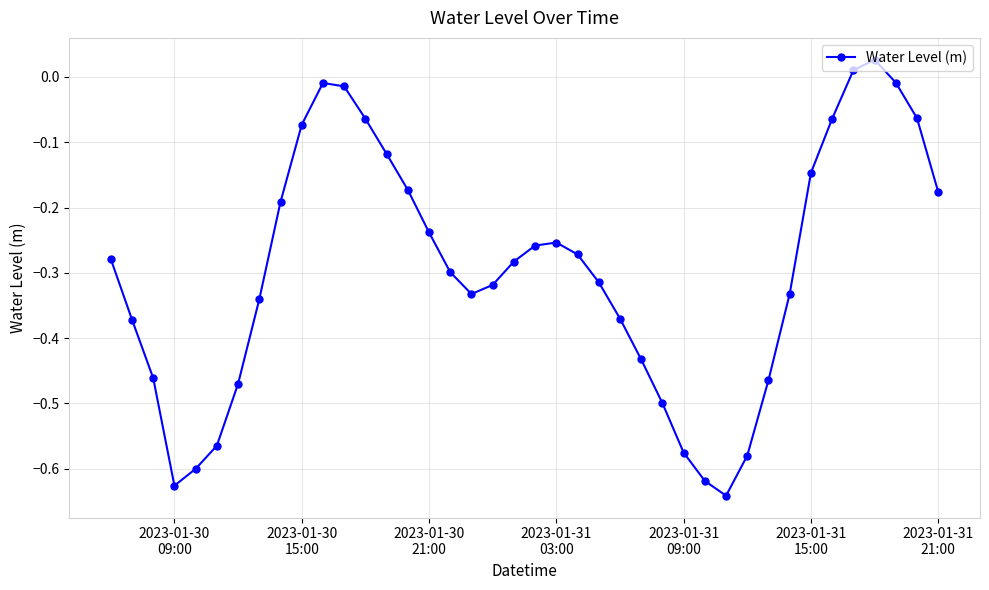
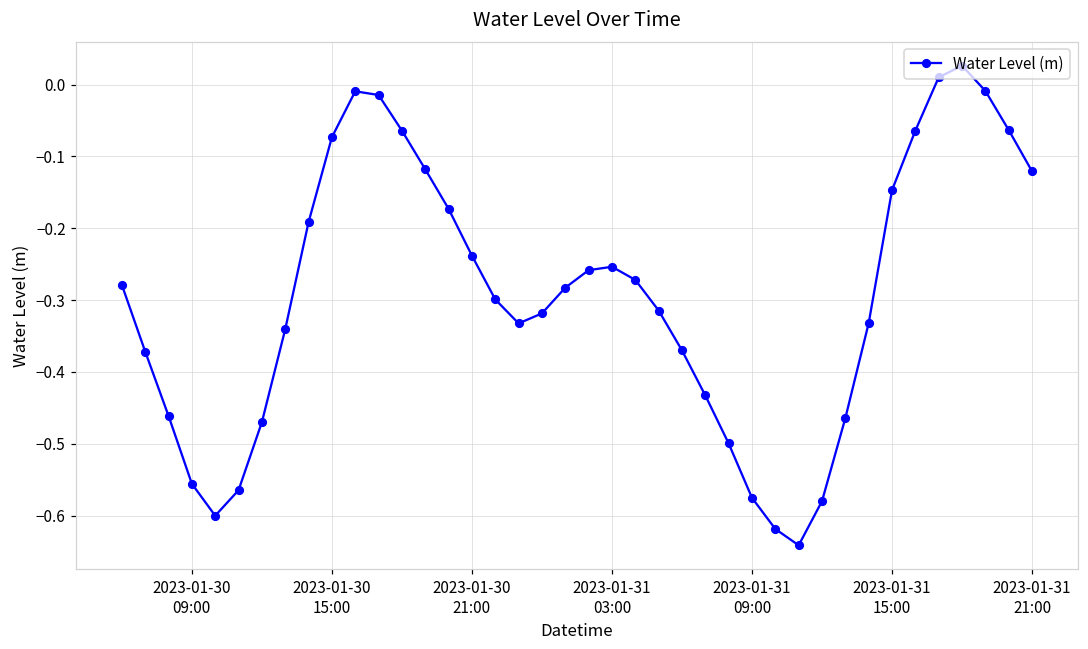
  {
-   "2023-01-30 09:00": -0.63,
+   "2023-01-30 09:00": -0.56,
    "2023-01-30 15:00": -0.07,
    "2023-01-30 21:00": -0.24,
    "2023-01-31 03:00": -0.25,
    "2023-01-31 09:00": -0.58,
    "2023-01-31 15:00": -0.15,
-   "2023-01-31 21:00": -0.18
+   "2023-01-31 21:00": -0.12
  }
